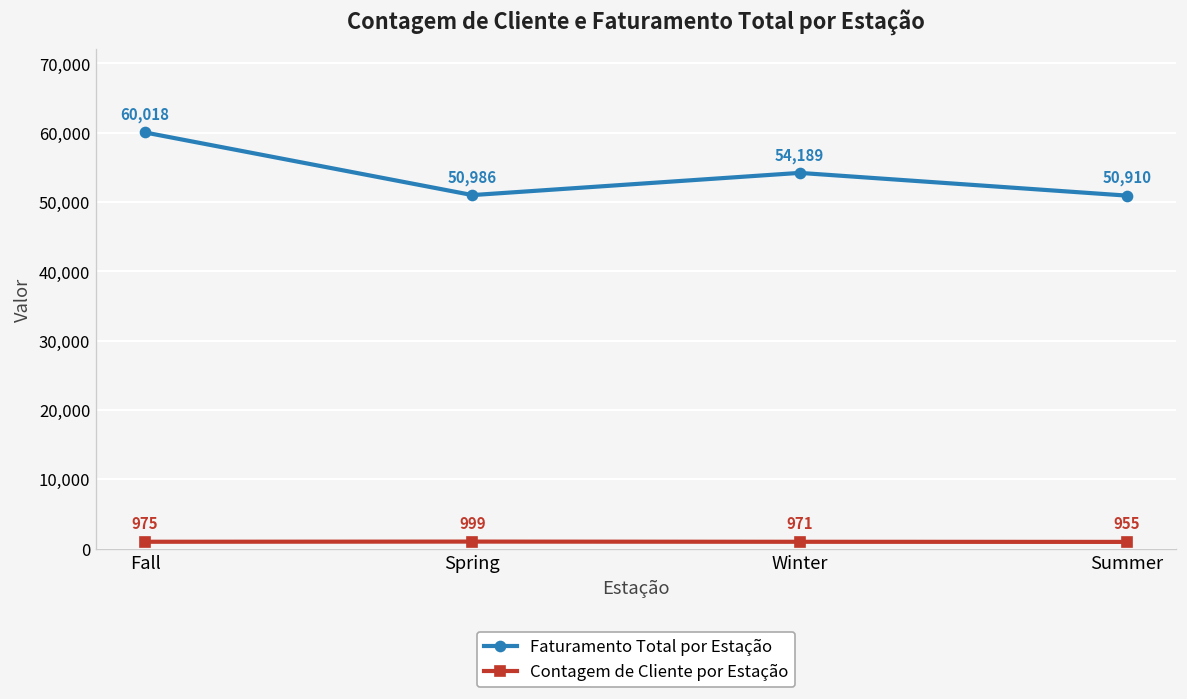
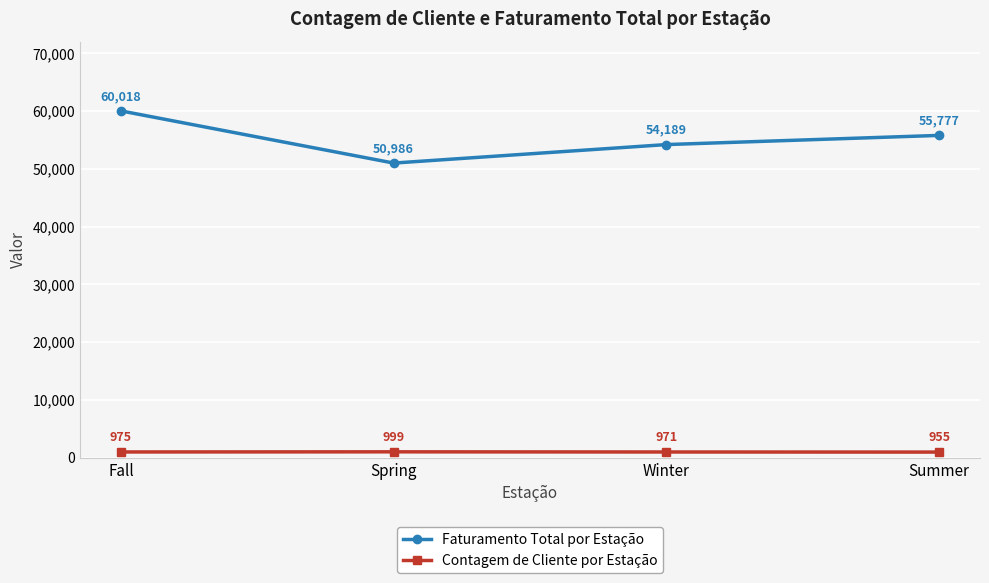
  {
    "Faturamento Total por Estação": {
      "Fall": "60,018",
      "Spring": "50,986",
      "Winter": "54,189",
-     "Summer": "50,910"
+     "Summer": "55,777"
    },
    "Contagem de Cliente por Estação": {
      "Fall": "975",
      "Spring": "999",
      "Winter": "971",
      "Summer": "955"
    }
  }
